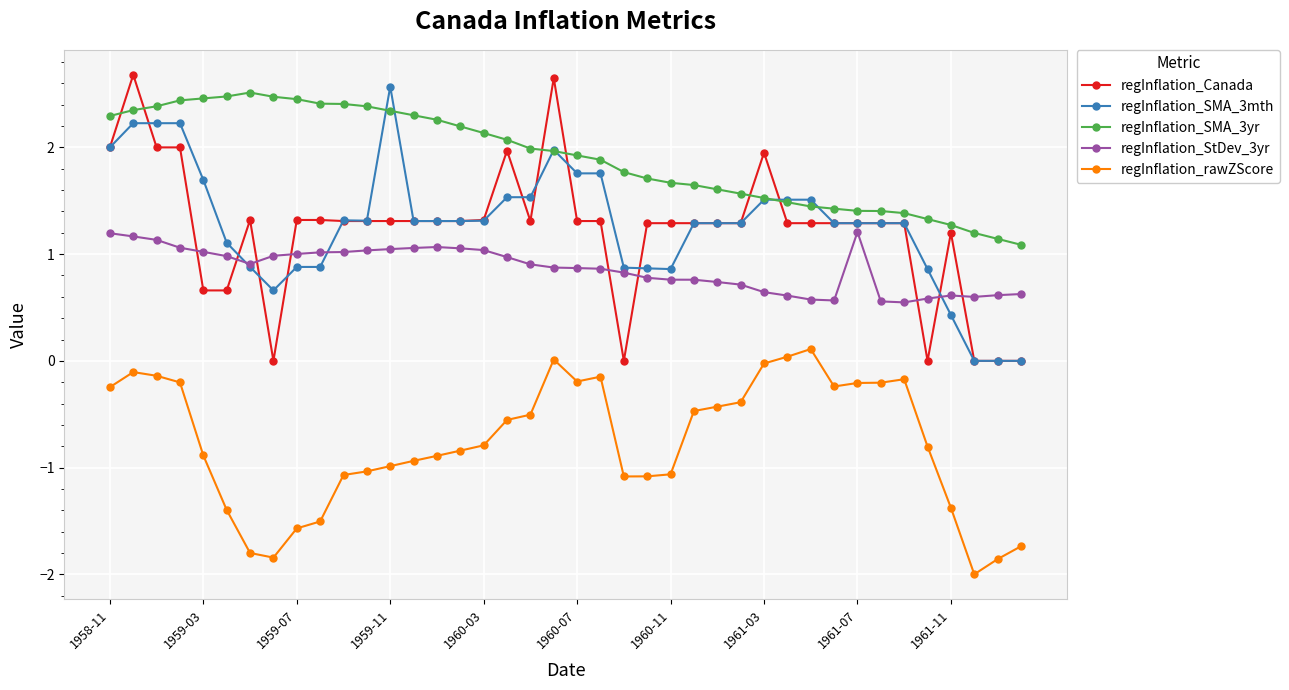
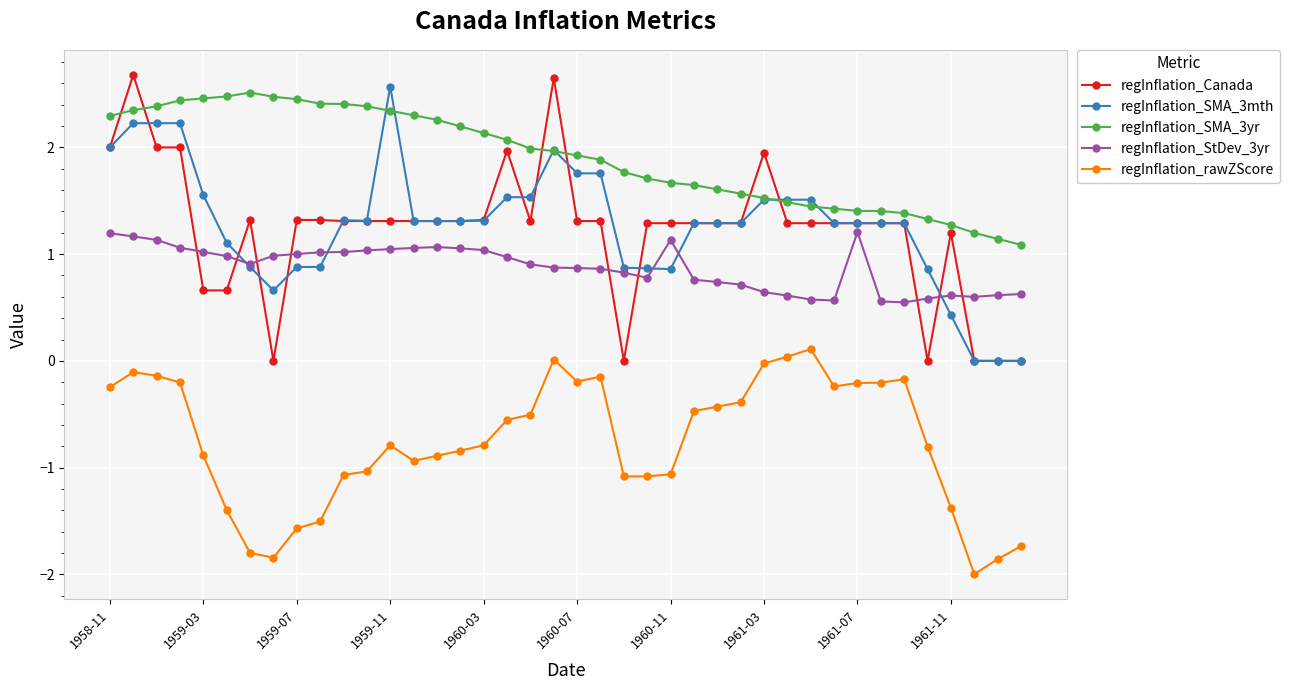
  {
    "regInflation_Canada": {
      "1959-03": 0.66,
      "1959-07": 1.32,
      "1959-11": 1.31,
      "1960-07": 1.31,
      "1960-11": 1.29,
      "1961-03": 1.95,
      "1961-11": 1.20
    },
    "regInflation_SMA_3mth": {
-     "1959-03": 1.70,
+     "1959-03": 1.55,
      "1959-07": 0.88,
      "1959-11": 2.57,
      "1960-07": 1.76,
      "1960-11": 0.86,
      "1961-11": 0.43
    },
    "regInflation_SMA_3yr": {
      "1958-11": 2.29,
      "1959-03": 2.46,
      "1959-07": 2.45,
      "1959-11": 2.34,
      "1960-03": 2.13,
      "1960-07": 1.92,
      "1960-11": 1.67,
      "1961-07": 1.41,
      "1961-11": 1.27
    },
    "regInflation_StDev_3yr": {
      "1958-11": 1.20,
      "1959-03": 1.02,
      "1959-07": 1.00,
      "1959-11": 1.05,
      "1960-03": 1.04,
      "1960-07": 0.87,
-     "1960-11": 0.76,
+     "1960-11": 1.13,
      "1961-03": 0.64,
      "1961-07": 1.21,
      "1961-11": 0.61
    },
    "regInflation_rawZScore": {
      "1958-11": -0.25,
      "1959-03": -0.89,
      "1959-07": -1.57,
-     "1959-11": -0.99,
+     "1959-11": -0.79,
      "1960-03": -0.79,
      "1960-07": -0.19,
      "1960-11": -1.06,
      "1961-03": -0.02,
      "1961-07": -0.21,
      "1961-11": -1.38
    }
  }
